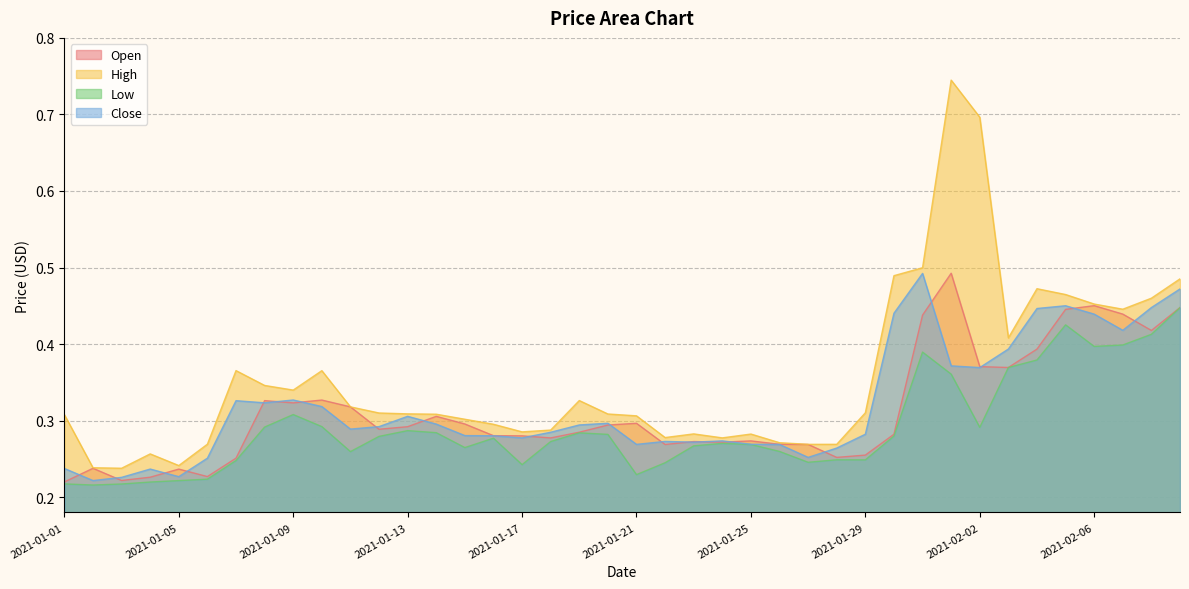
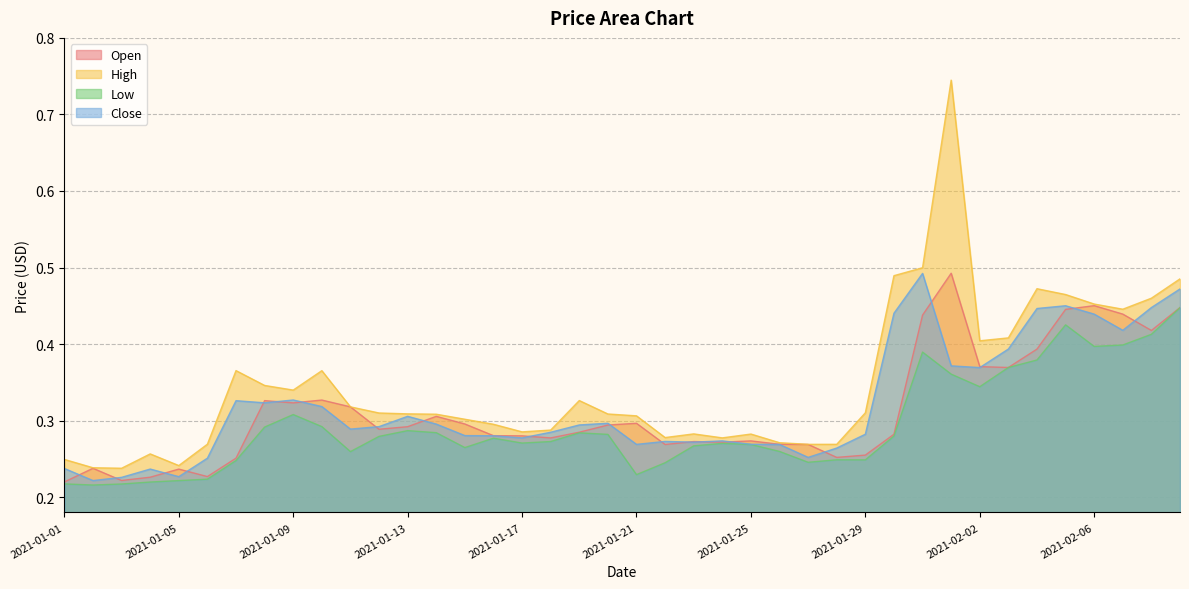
  {
    "Open": {
      "2021-01-05": 0.24,
      "2021-01-09": 0.32,
      "2021-01-13": 0.29,
      "2021-01-21": 0.30,
      "2021-01-25": 0.27,
      "2021-01-29": 0.25
    },
    "High": {
-     "2021-01-01": 0.31,
+     "2021-01-01": 0.25,
      "2021-01-05": 0.24,
      "2021-01-09": 0.34,
      "2021-01-17": 0.29,
      "2021-01-21": 0.31,
      "2021-01-25": 0.28,
      "2021-01-29": 0.31,
-     "2021-02-02": 0.70
+     "2021-02-02": 0.40
    },
    "Low": {
      "2021-01-05": 0.22,
      "2021-01-09": 0.31,
      "2021-01-13": 0.29,
-     "2021-01-17": 0.24,
+     "2021-01-17": 0.27,
      "2021-01-21": 0.23,
      "2021-01-29": 0.25,
-     "2021-02-02": 0.29,
+     "2021-02-02": 0.34,
      "2021-02-06": 0.40
    },
    "Close": {
      "2021-01-01": 0.24,
      "2021-01-05": 0.23,
      "2021-01-09": 0.33,
      "2021-01-21": 0.27,
      "2021-01-29": 0.28,
      "2021-02-06": 0.44
    }
  }
